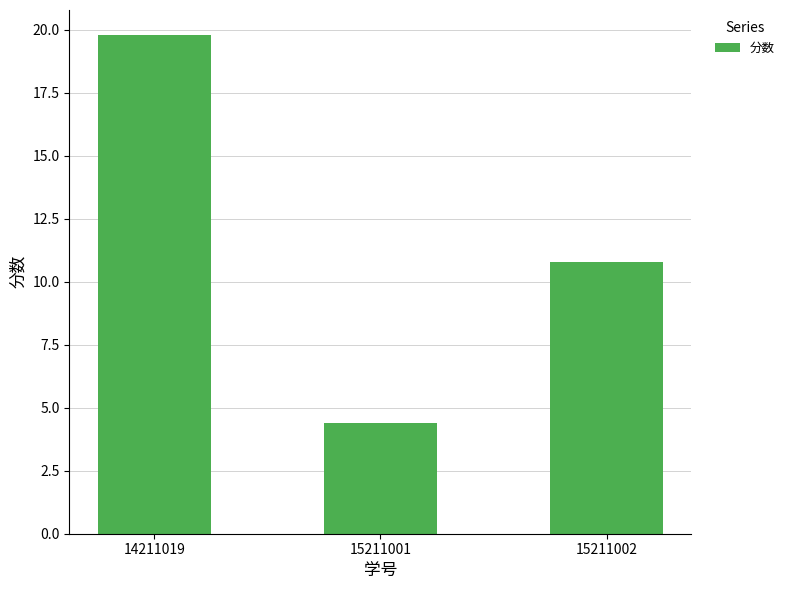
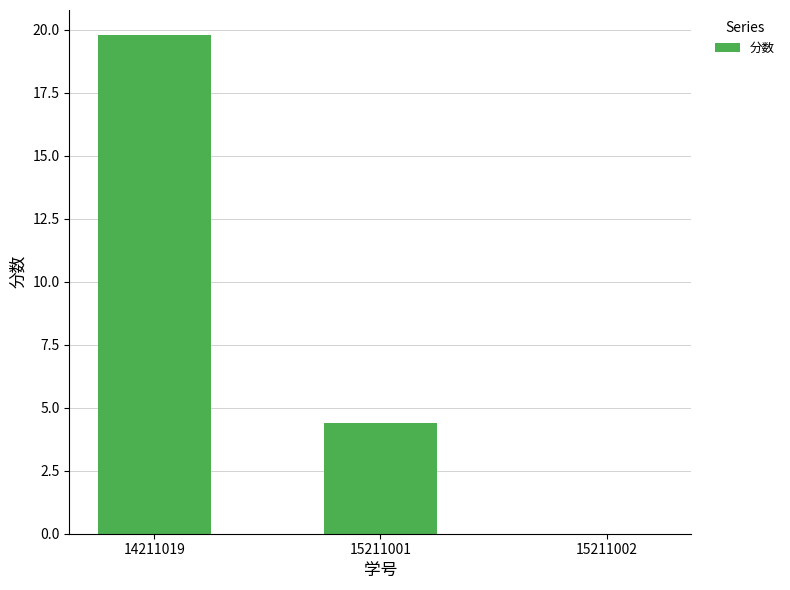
  {
    "14211019": 19.8,
    "15211001": 4.4,
-   "15211002": 10.8
+   "15211002": 0.0
  }
